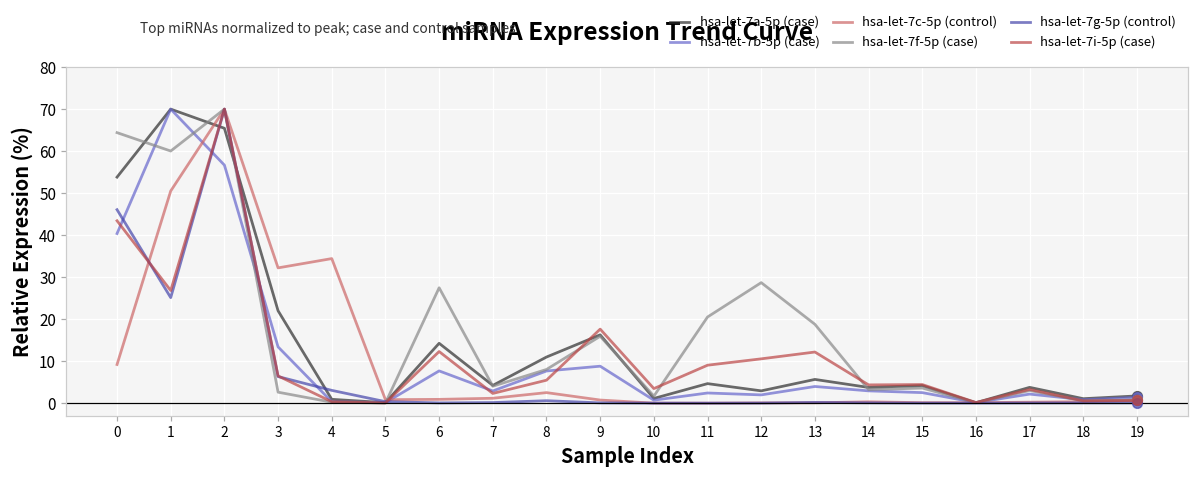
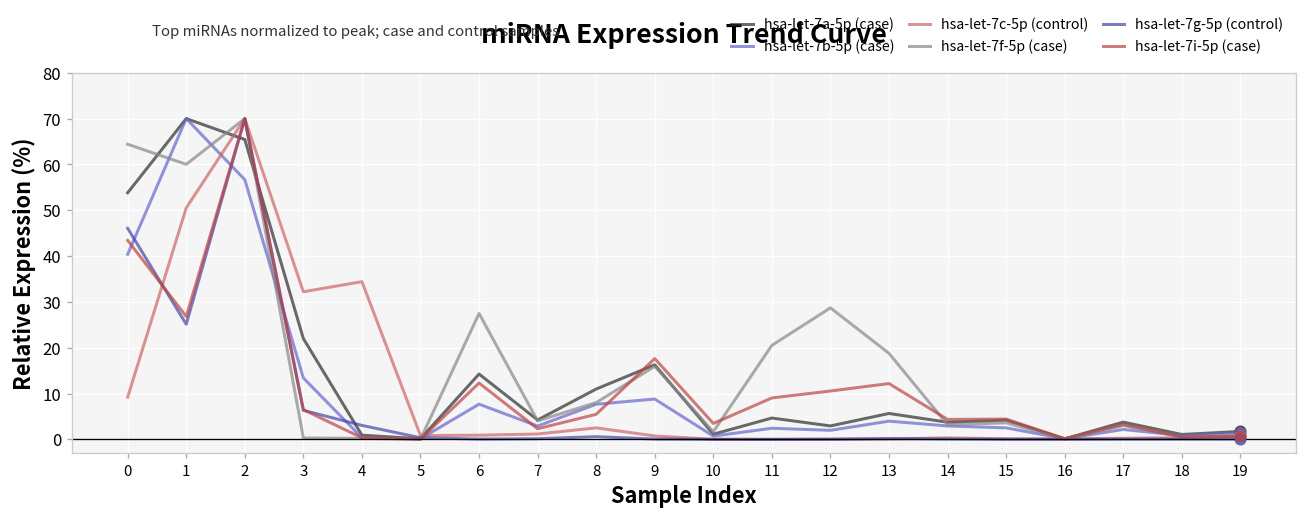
  {
    "hsa-let-7f-5p (case)": {
      "0": 64,
      "1": 60,
-     "3": 3,
+     "3": 0,
      "6": 27,
      "11": 21,
      "12": 29,
      "13": 19
    }
  }
